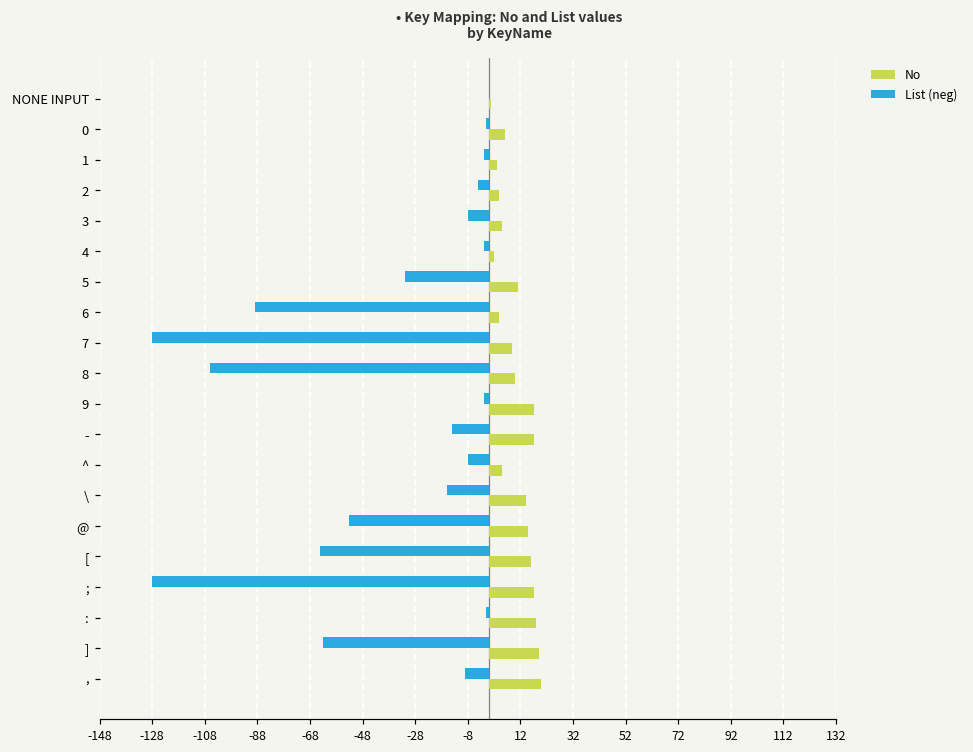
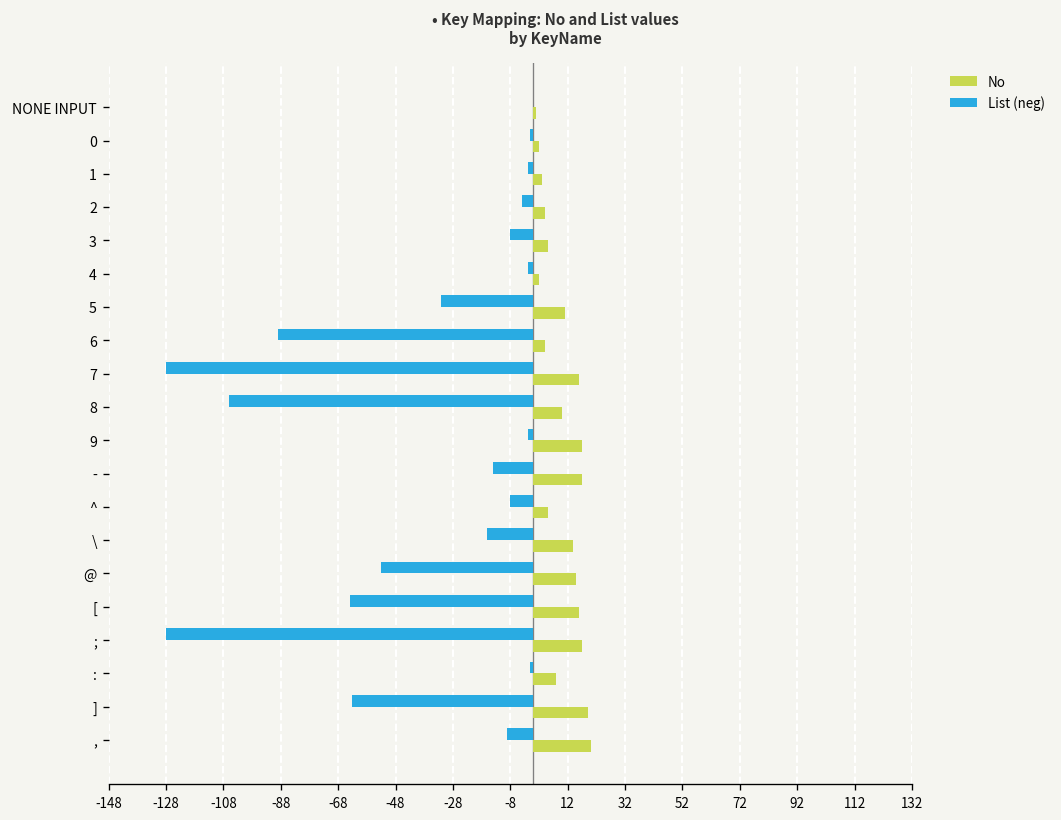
  {
    "No": {
-     "0": 6,
+     "0": 2,
      "1": 3,
      "2": 4,
      "3": 5,
      "4": 2,
      "5": 11,
      "6": 4,
-     "7": 9,
+     "7": 16,
      "8": 10,
      "9": 17,
      "-": 17,
      "^": 5,
      "\\": 14,
      "@": 15,
      "[": 16,
      ";": 17,
-     ":": 18,
+     ":": 8,
      "]": 19,
      ",": 20
    },
    "List (neg)": {
      "NONE INPUT": 0,
      "1": -2,
      "2": -4,
      "3": -8,
      "4": -2,
      "5": -32,
      "6": -89,
      "7": -128,
      "8": -106,
      "9": -2,
      "-": -14,
      "^": -8,
      "\\": -16,
      "@": -53,
      "[": -64,
      ";": -128,
      "]": -63,
      ",": -9
    }
  }
